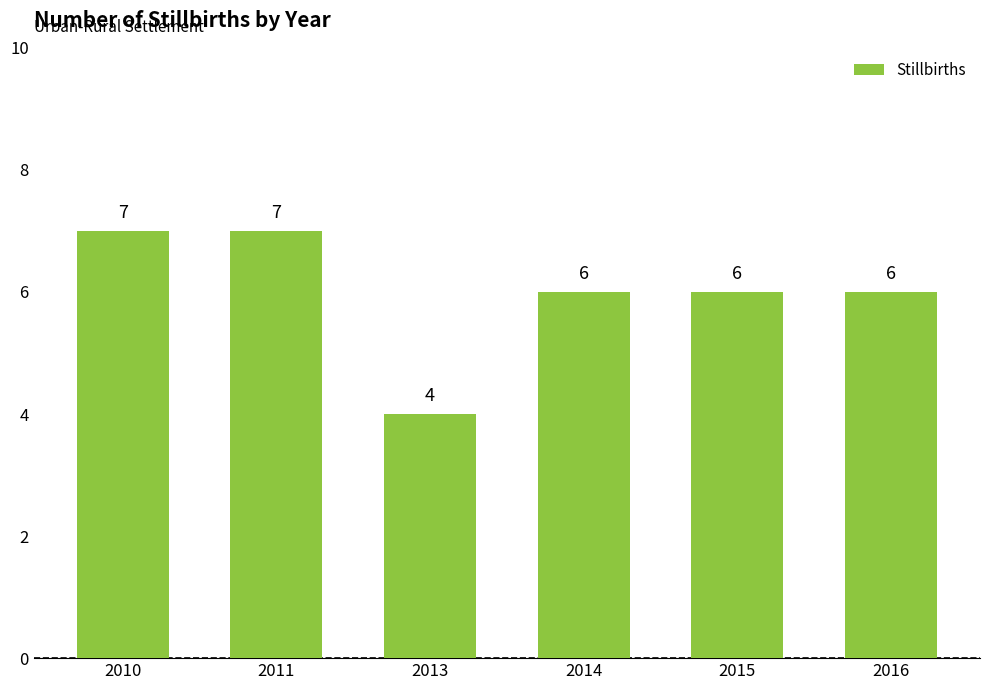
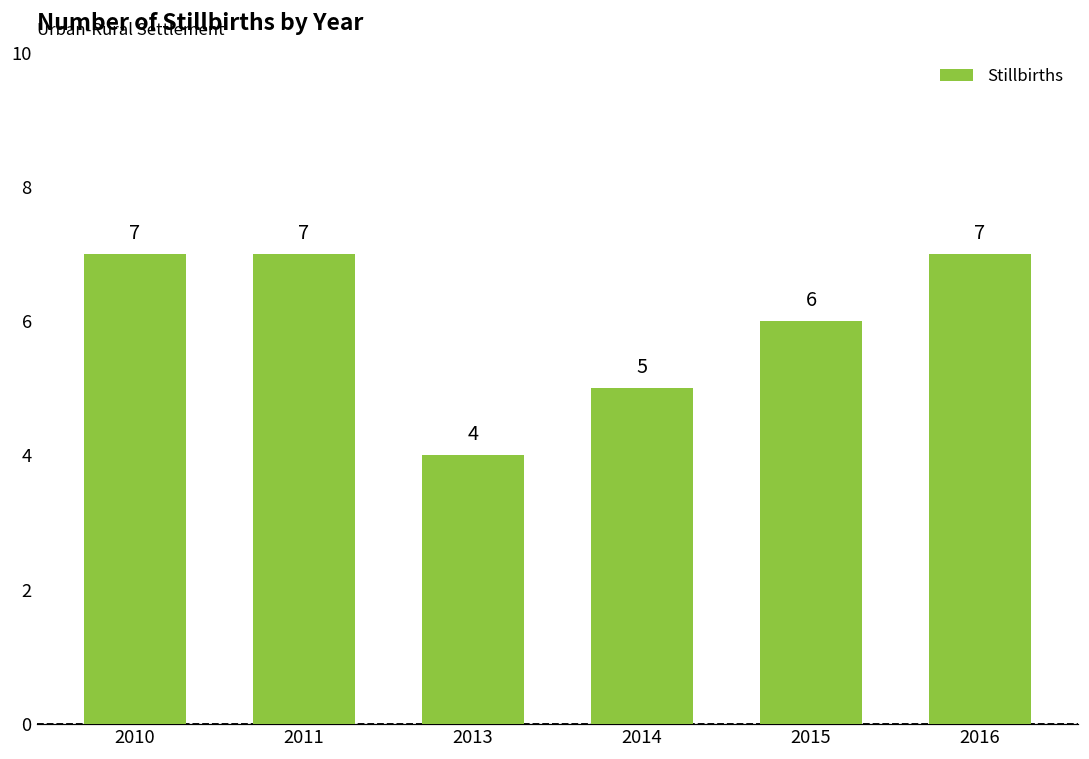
  {
    "2010": 7,
    "2011": 7,
    "2013": 4,
-   "2014": 6,
+   "2014": 5,
    "2015": 6,
-   "2016": 6
+   "2016": 7
  }
